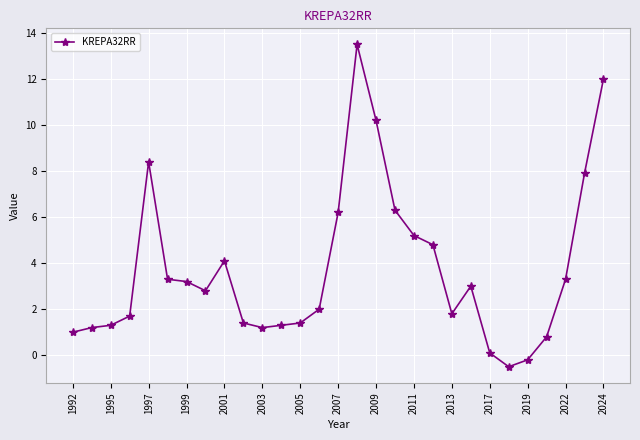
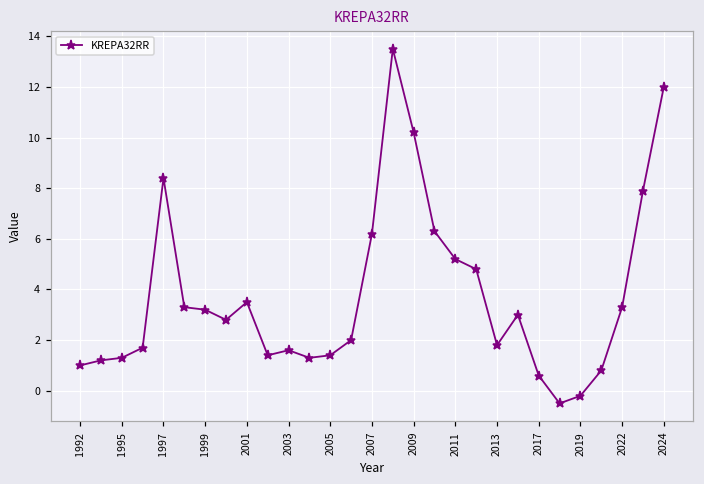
  {
    "1992": 1.0,
    "1995": 1.3,
    "1997": 8.4,
    "1999": 3.2,
-   "2001": 4.1,
-   "2003": 1.2,
+   "2001": 3.5,
+   "2003": 1.6,
    "2005": 1.4,
    "2007": 6.2,
    "2009": 10.2,
    "2011": 5.2,
    "2013": 1.8,
-   "2017": 0.1,
+   "2017": 0.6,
    "2019": -0.2,
    "2022": 3.3,
    "2024": 12.0
  }
